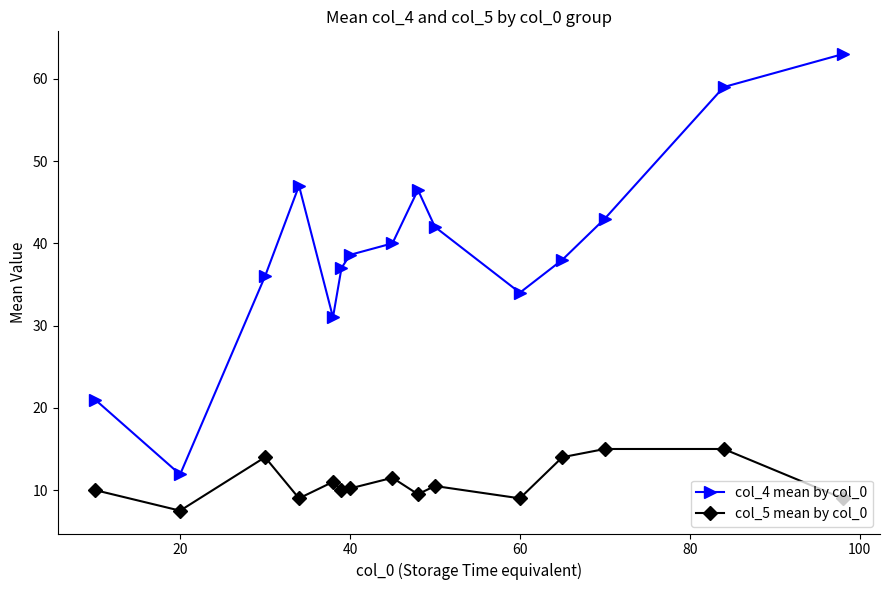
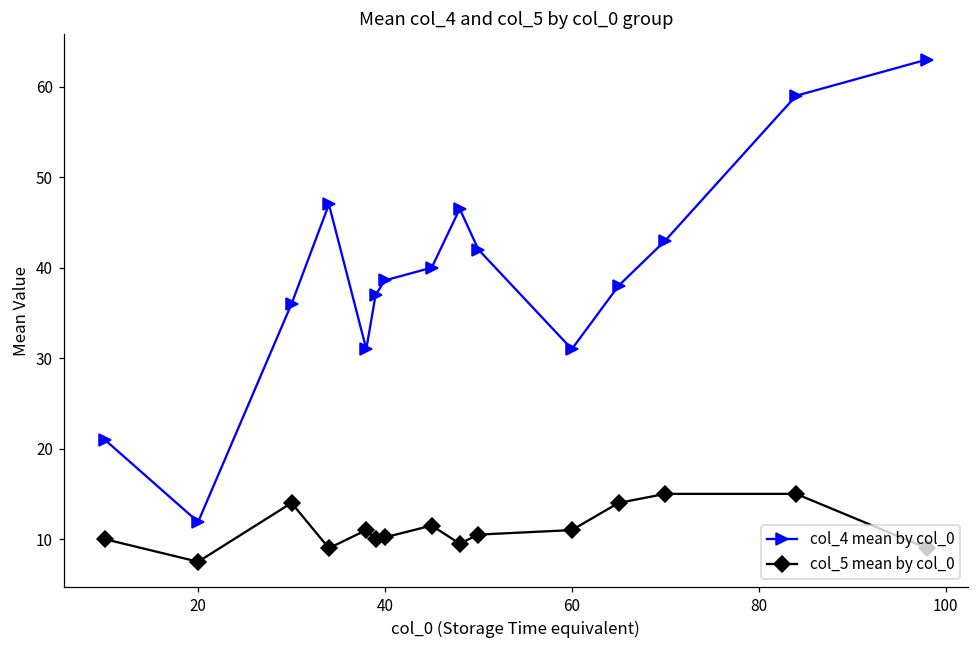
  {
    "col_4 mean by col_0": {
      "20": 12,
      "40": 39,
-     "60": 34
+     "60": 31
    },
    "col_5 mean by col_0": {
      "20": 8,
      "40": 10,
-     "60": 9
+     "60": 11
    }
  }
